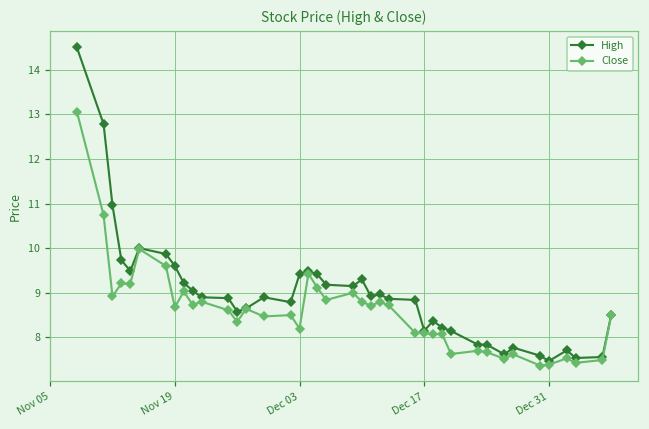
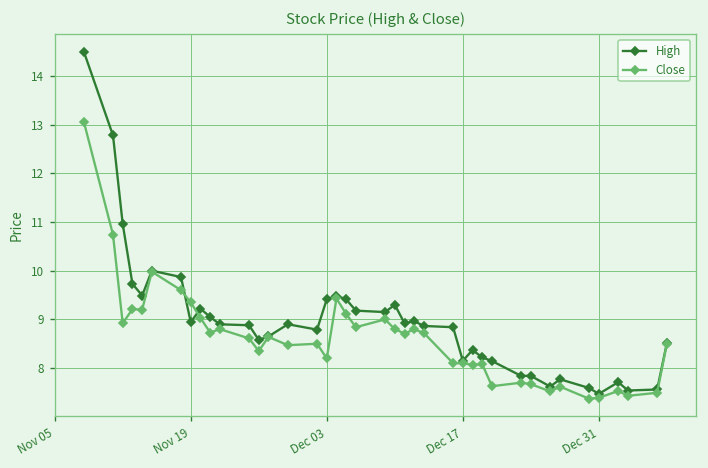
  {
    "High": {
-     "Nov 19": 9.6,
+     "Nov 19": 8.9,
      "Dec 03": 9.4,
      "Dec 31": 7.5
    },
    "Close": {
-     "Nov 19": 8.7,
+     "Nov 19": 9.4,
      "Dec 03": 8.2,
      "Dec 31": 7.4
    }
  }
